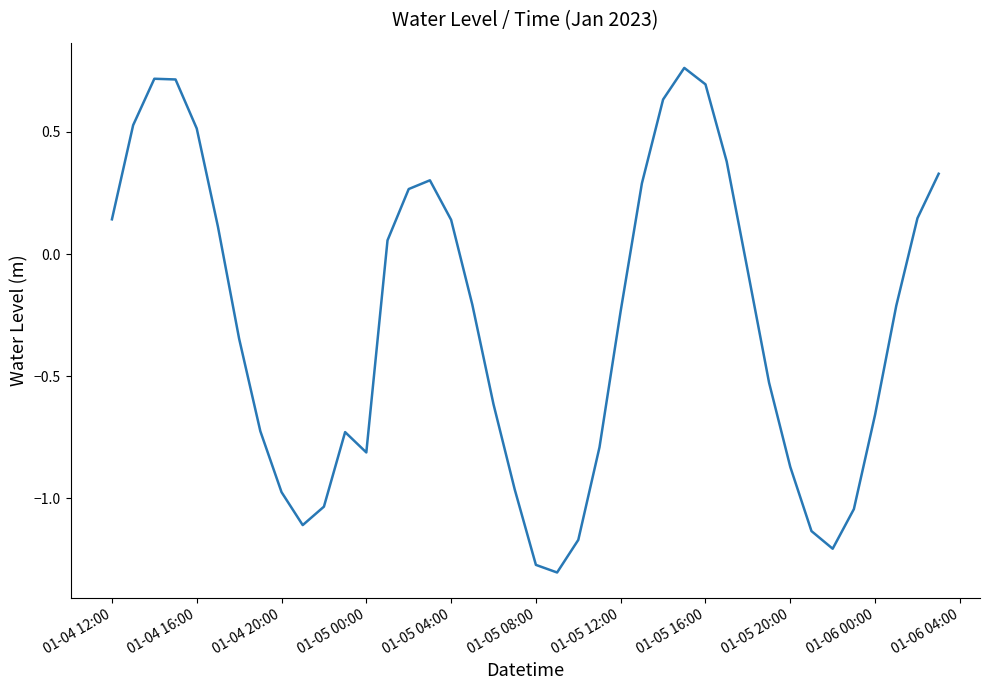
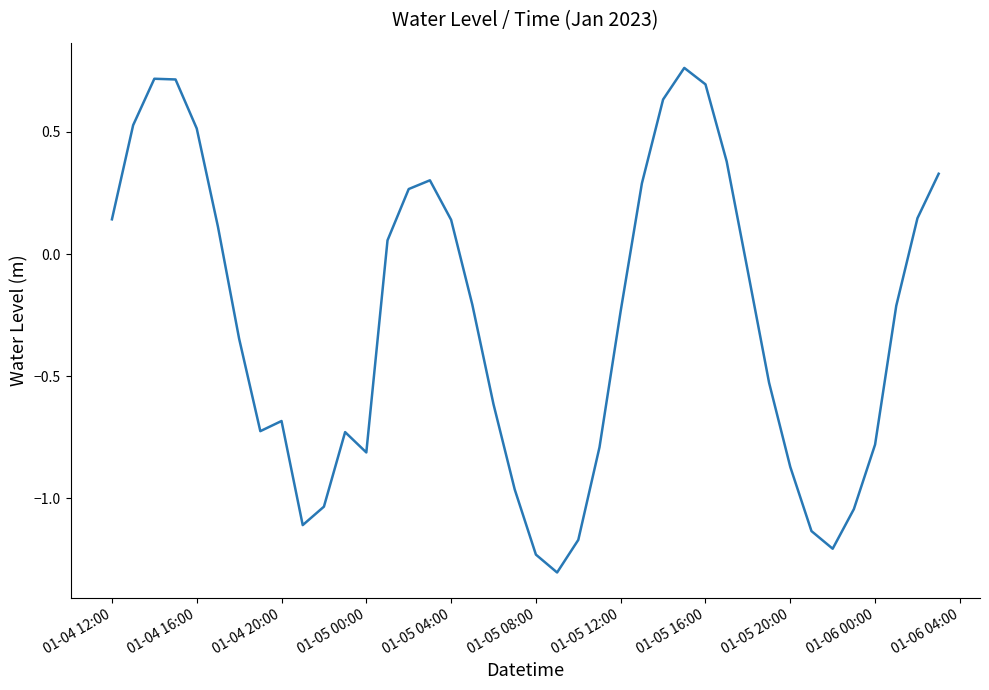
  {
    "01-04 12:00": 0.14,
    "01-04 16:00": 0.51,
-   "01-04 20:00": -0.97,
+   "01-04 20:00": -0.68,
    "01-05 00:00": -0.81,
    "01-05 04:00": 0.14,
-   "01-05 08:00": -1.27,
+   "01-05 08:00": -1.23,
    "01-05 12:00": -0.23,
    "01-05 16:00": 0.69,
    "01-05 20:00": -0.87,
-   "01-06 00:00": -0.66
+   "01-06 00:00": -0.78
  }
